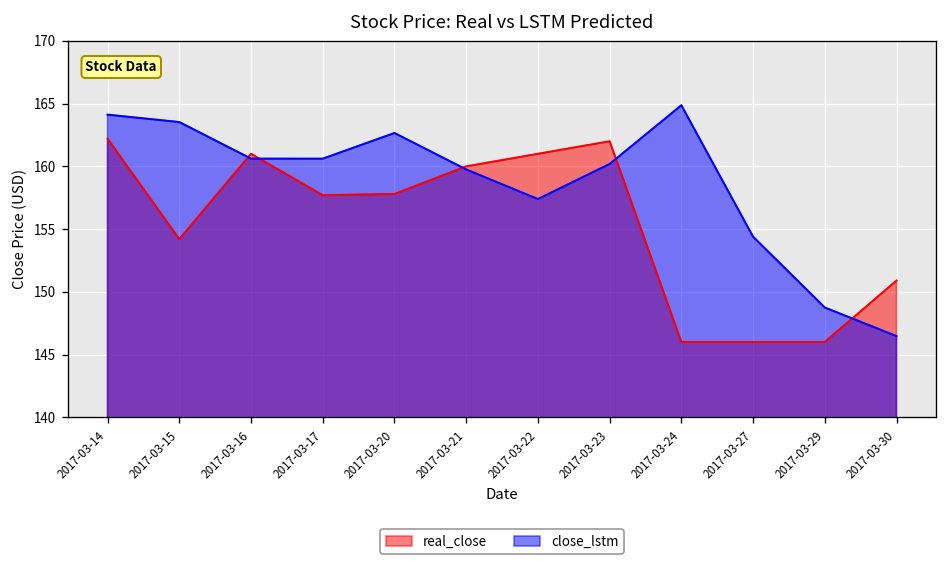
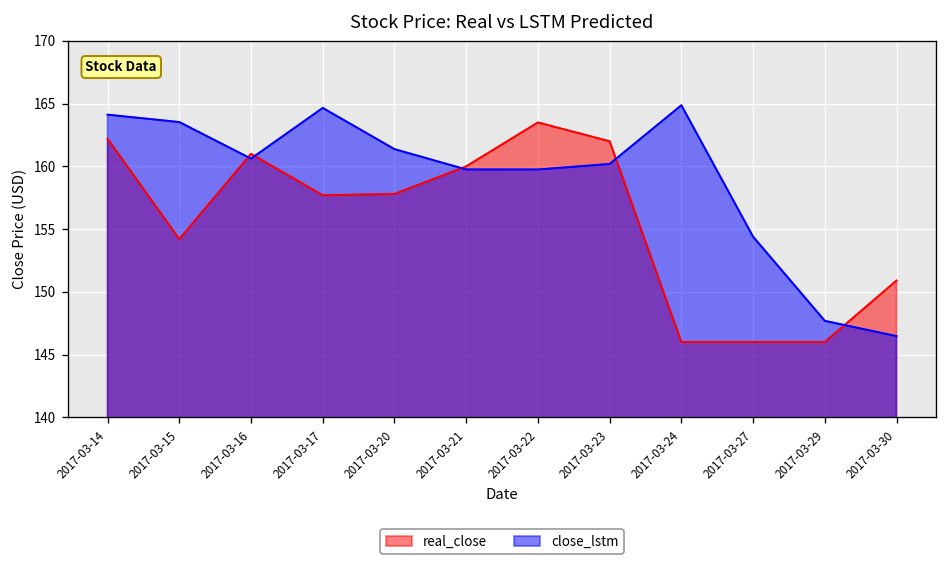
  {
    "real_close": {
      "2017-03-14": 162.2,
      "2017-03-15": 154.2,
      "2017-03-16": 161.0,
      "2017-03-17": 157.7,
      "2017-03-20": 157.8,
-     "2017-03-22": 161.0,
+     "2017-03-22": 163.5,
      "2017-03-23": 162.0,
      "2017-03-24": 146.0,
      "2017-03-27": 146.0,
      "2017-03-29": 146.0,
      "2017-03-30": 150.9
    },
    "close_lstm": {
      "2017-03-14": 164.1,
      "2017-03-15": 163.5,
      "2017-03-16": 160.6,
-     "2017-03-17": 160.6,
-     "2017-03-20": 162.7,
-     "2017-03-22": 157.4,
+     "2017-03-17": 164.7,
+     "2017-03-20": 161.4,
+     "2017-03-22": 159.8,
      "2017-03-23": 160.2,
      "2017-03-24": 164.9,
      "2017-03-27": 154.4,
-     "2017-03-29": 148.7,
+     "2017-03-29": 147.7,
      "2017-03-30": 146.5
    }
  }
